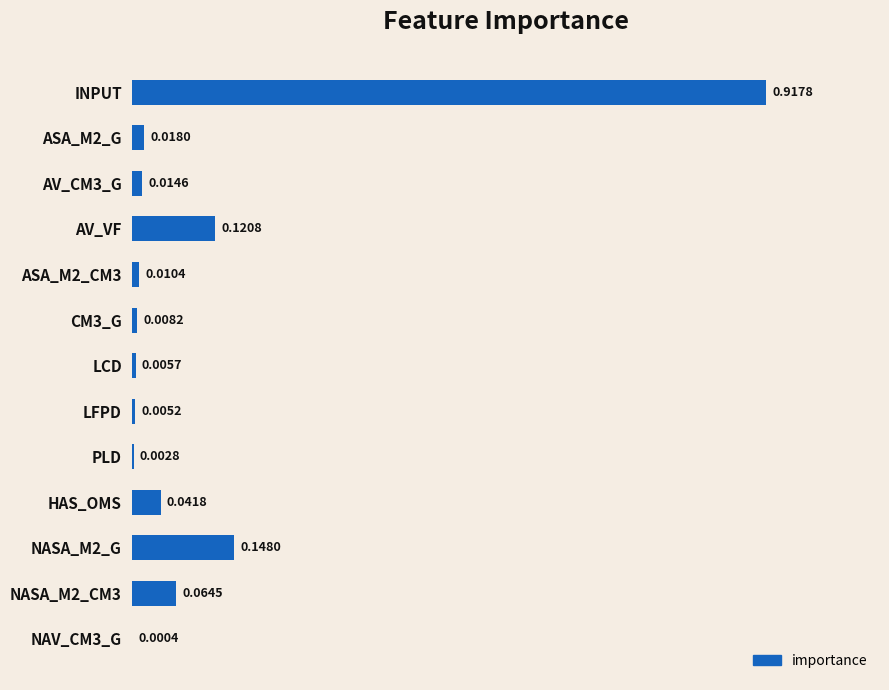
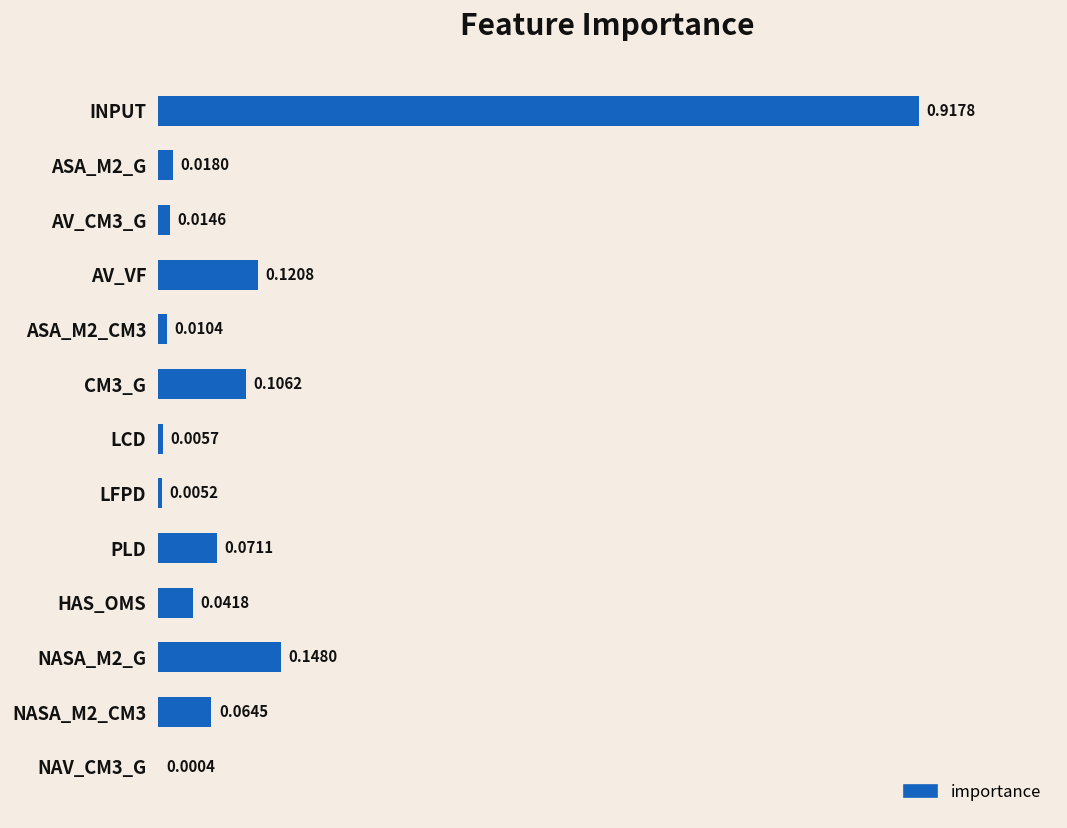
  {
    "INPUT": 0.9178,
    "ASA_M2_G": 0.0180,
    "AV_CM3_G": 0.0146,
    "AV_VF": 0.1208,
    "ASA_M2_CM3": 0.0104,
-   "CM3_G": 0.0082,
+   "CM3_G": 0.1062,
    "LCD": 0.0057,
    "LFPD": 0.0052,
-   "PLD": 0.0028,
+   "PLD": 0.0711,
    "HAS_OMS": 0.0418,
    "NASA_M2_G": 0.1480,
    "NASA_M2_CM3": 0.0645,
    "NAV_CM3_G": 0.0004
  }
